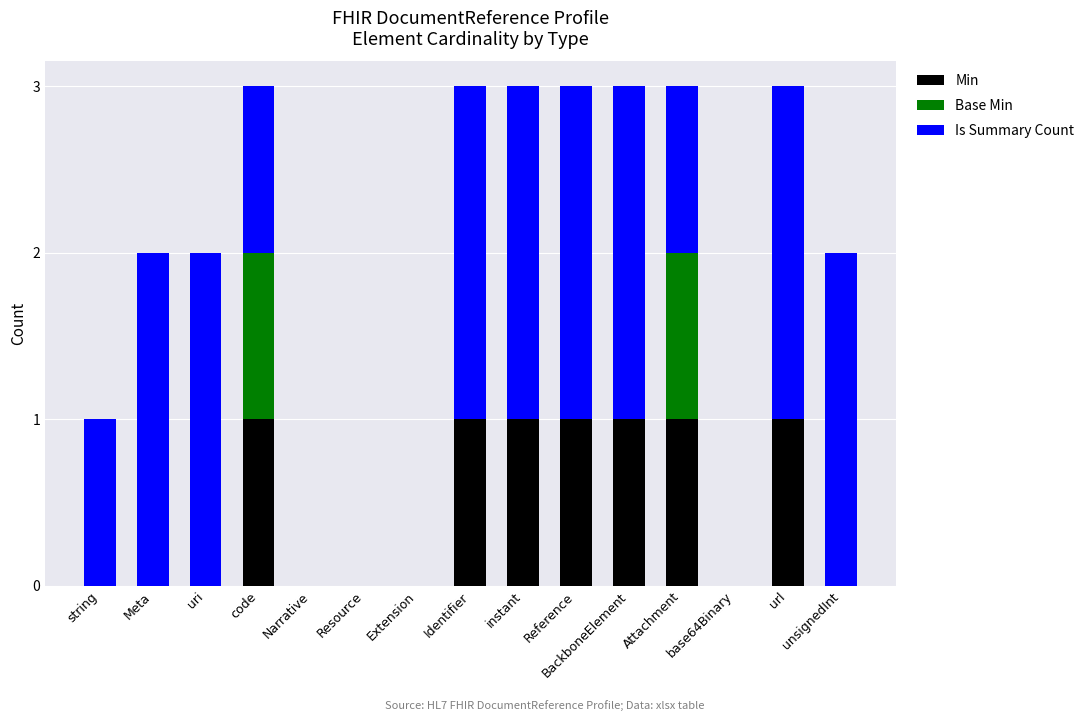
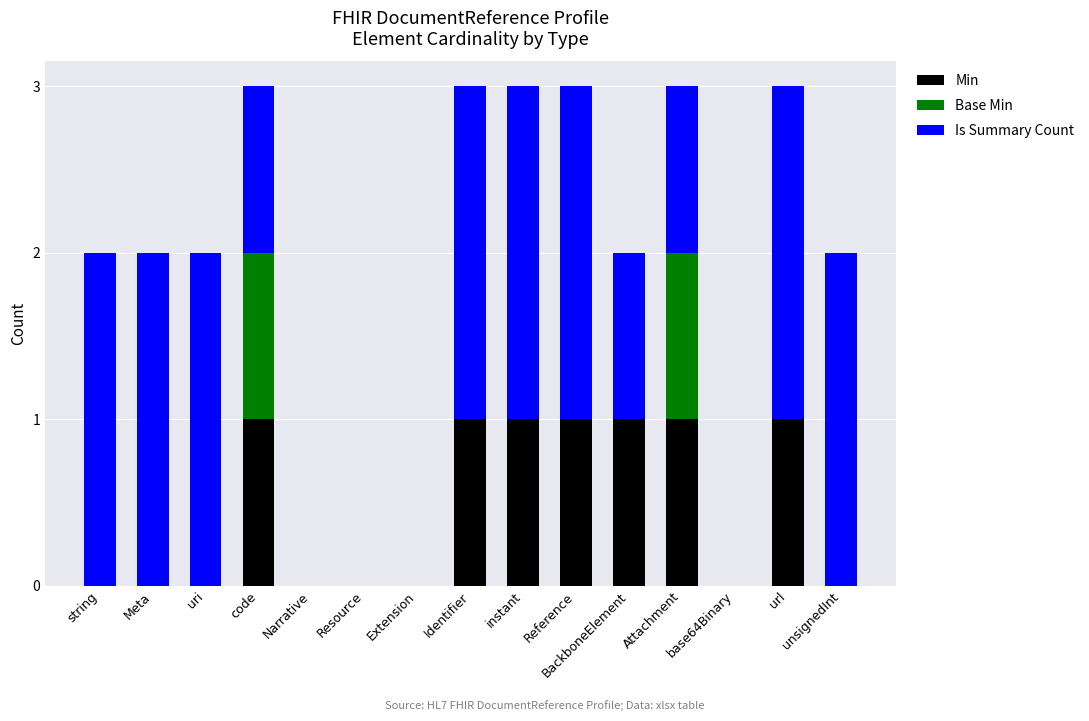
  {
    "Min": {
      "string": 0,
      "Meta": 0,
      "uri": 0,
      "code": 1,
      "Narrative": 0,
      "Resource": 0,
      "Extension": 0,
      "Identifier": 1,
      "instant": 1,
      "Reference": 1,
      "BackboneElement": 1,
      "Attachment": 1,
      "base64Binary": 0,
      "url": 1,
      "unsignedInt": 0
    },
    "Is Summary Count": {
-     "string": 1,
+     "string": 2,
      "Meta": 2,
      "uri": 2,
      "code": 1,
      "Narrative": 0,
      "Resource": 0,
      "Extension": 0,
      "Identifier": 2,
      "instant": 2,
      "Reference": 2,
-     "BackboneElement": 2,
+     "BackboneElement": 1,
      "Attachment": 1,
      "base64Binary": 0,
      "url": 2,
      "unsignedInt": 2
    }
  }
